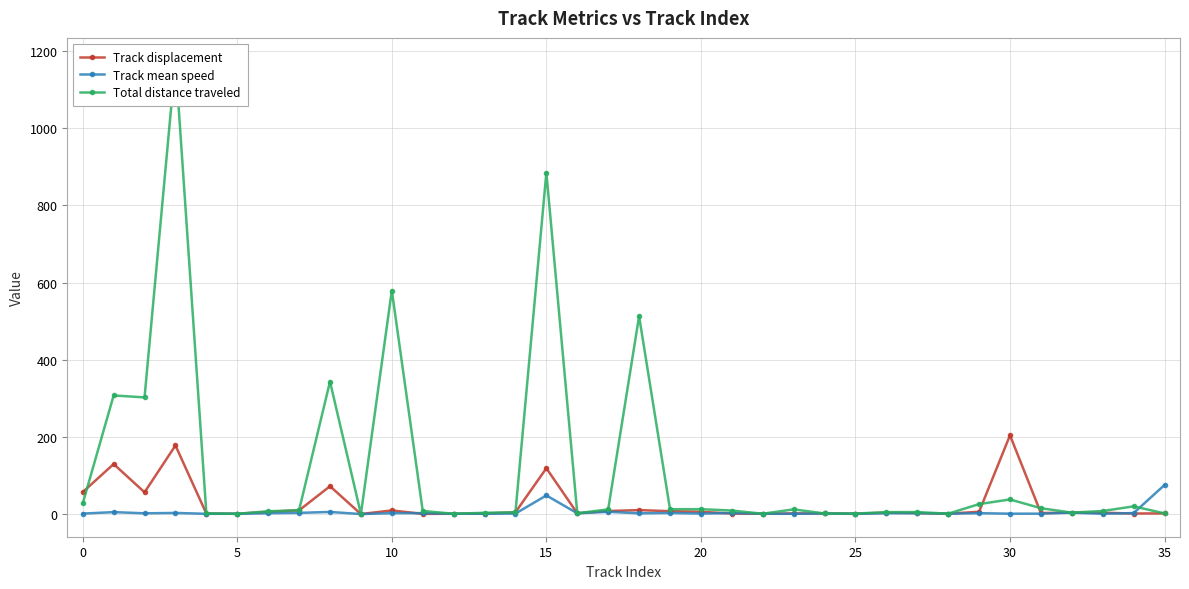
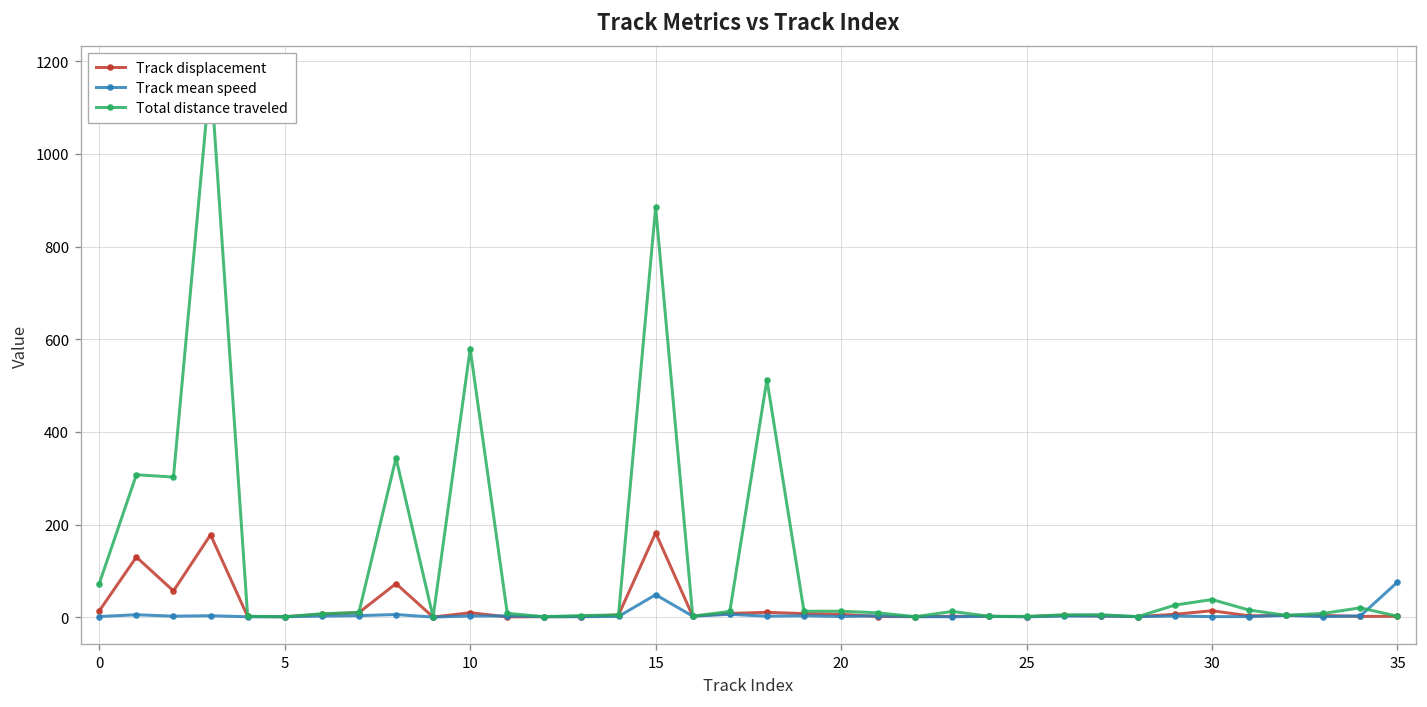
  {
    "Track displacement": {
-     "0": 60,
+     "0": 10,
      "10": 10,
-     "15": 120,
-     "30": 200
+     "15": 180,
+     "30": 10
    },
    "Track mean speed": {
      "0": 0,
      "10": 0,
      "15": 50,
      "30": 0,
      "35": 80
    },
    "Total distance traveled": {
-     "0": 30,
+     "0": 70,
      "10": 580,
      "15": 880,
      "20": 10,
      "30": 40
    }
  }
